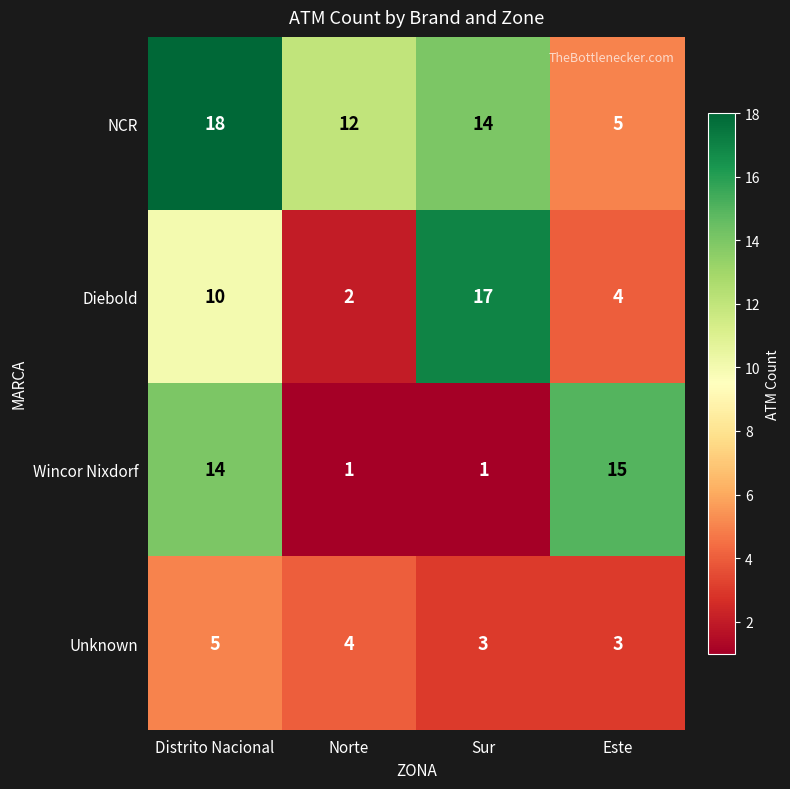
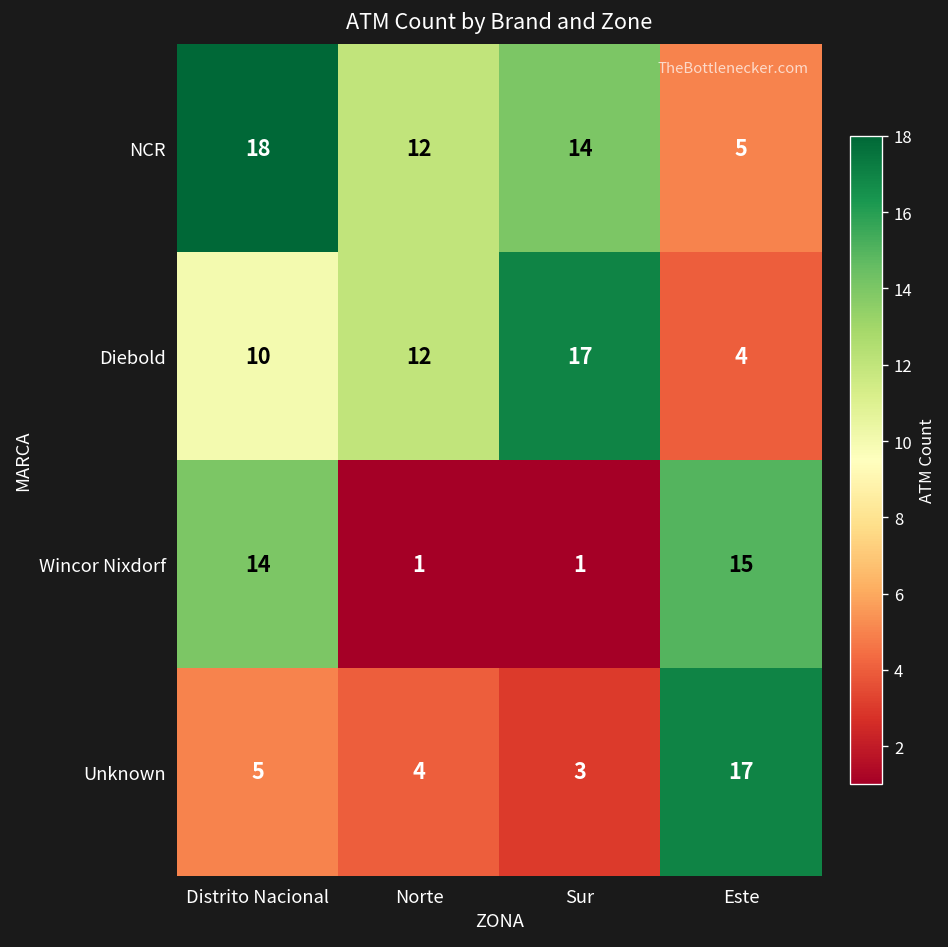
  {
    "NCR": {
      "Distrito Nacional": 18,
      "Norte": 12,
      "Sur": 14
    },
    "Diebold": {
      "Distrito Nacional": 10,
-     "Norte": 2,
+     "Norte": 12,
      "Sur": 17,
      "Este": 4
    },
    "Wincor Nixdorf": {
      "Distrito Nacional": 14,
      "Norte": 1,
      "Sur": 1,
      "Este": 15
    },
    "Unknown": {
      "Distrito Nacional": 5,
      "Norte": 4,
      "Sur": 3,
-     "Este": 3
+     "Este": 17
    }
  }
